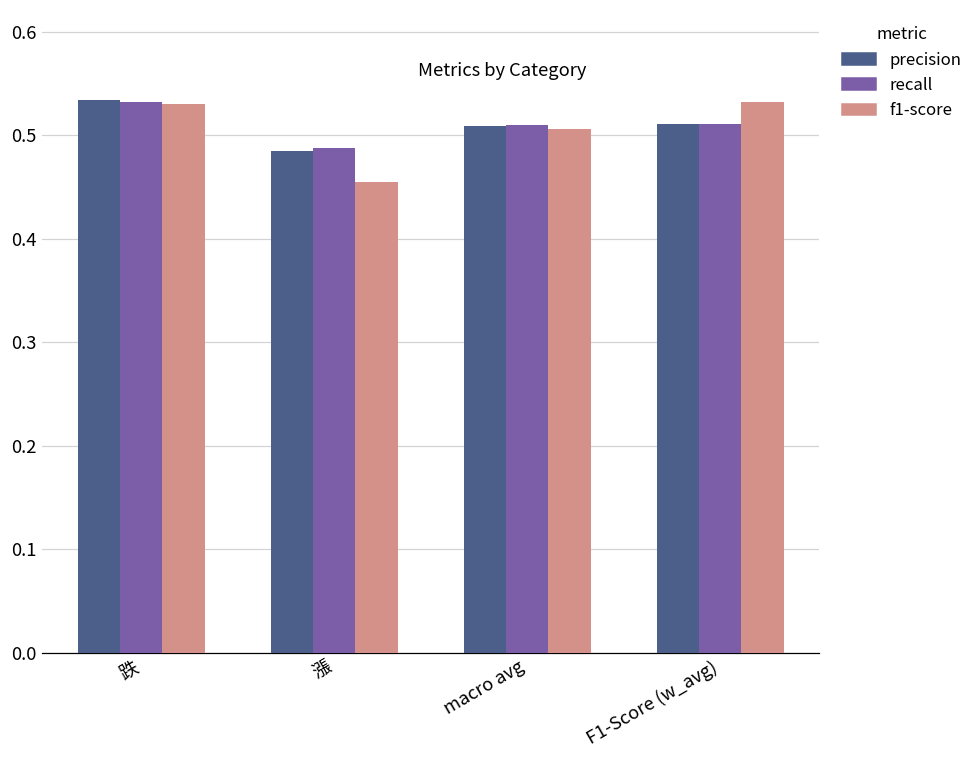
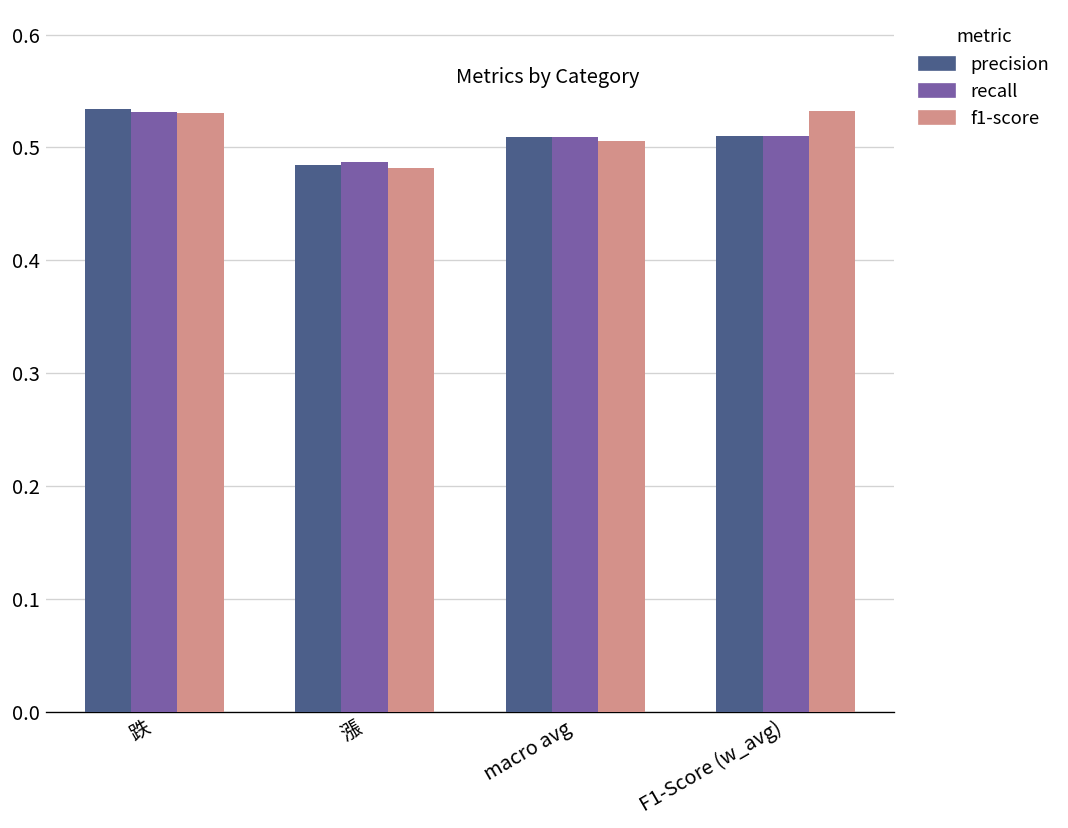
  {
    "f1-score": {
      "跌": 0.53,
-     "漲": 0.45,
+     "漲": 0.48,
      "macro avg": 0.51,
      "F1-Score (w_avg)": 0.53
    }
  }
